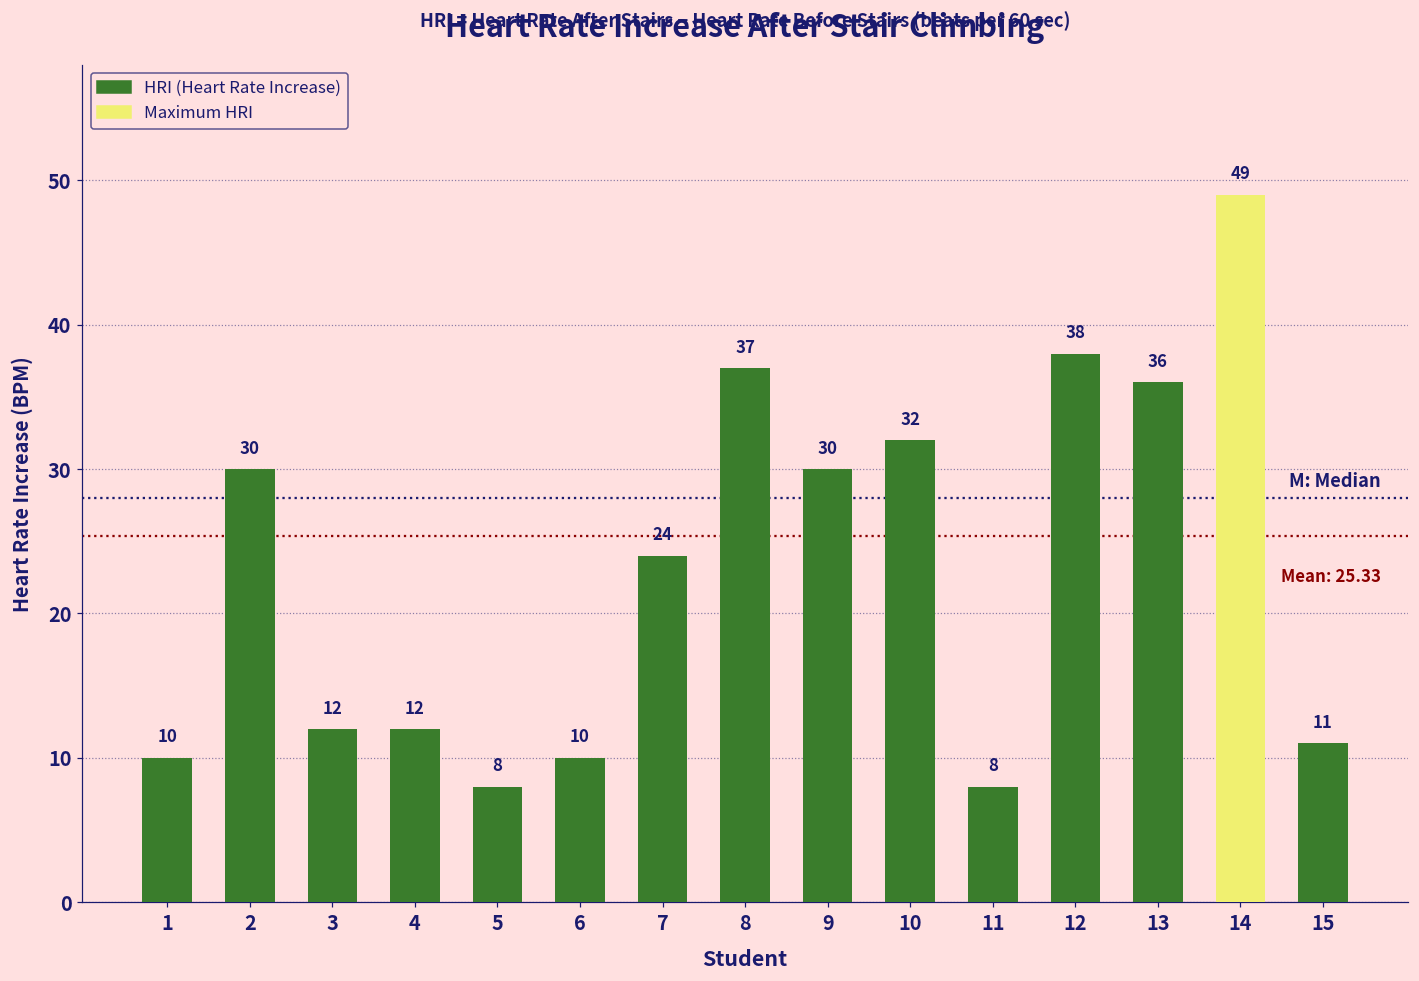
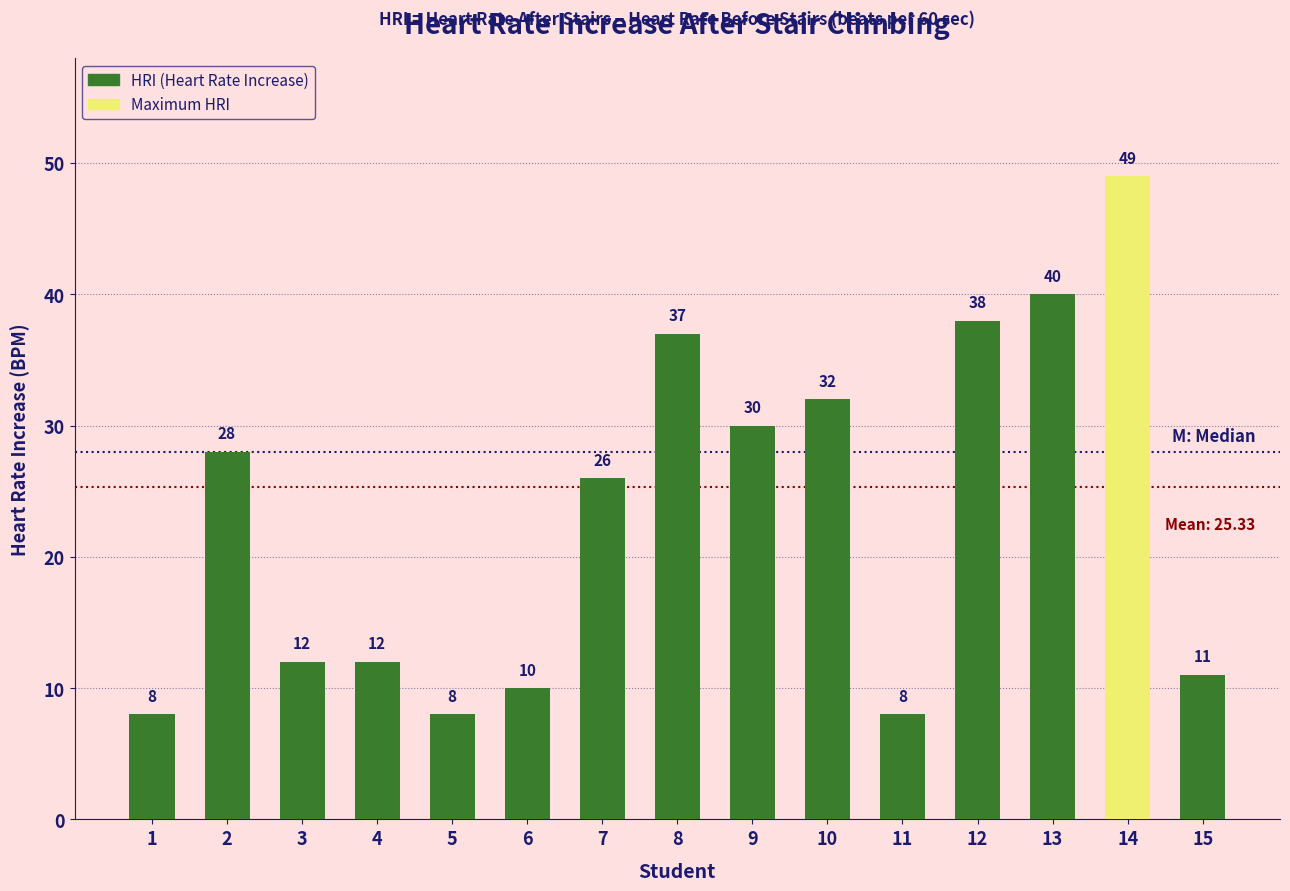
  {
-   "1": 10,
-   "2": 30,
+   "1": 8,
+   "2": 28,
    "3": 12,
    "4": 12,
    "5": 8,
    "6": 10,
-   "7": 24,
+   "7": 26,
    "8": 37,
    "9": 30,
    "10": 32,
    "11": 8,
    "12": 38,
-   "13": 36,
+   "13": 40,
    "14": 49,
    "15": 11
  }
